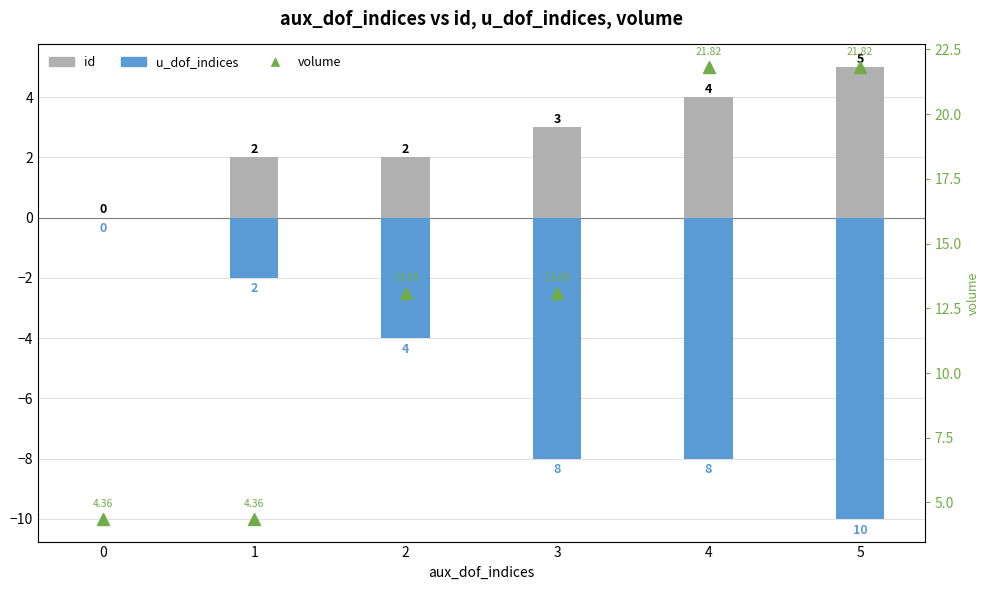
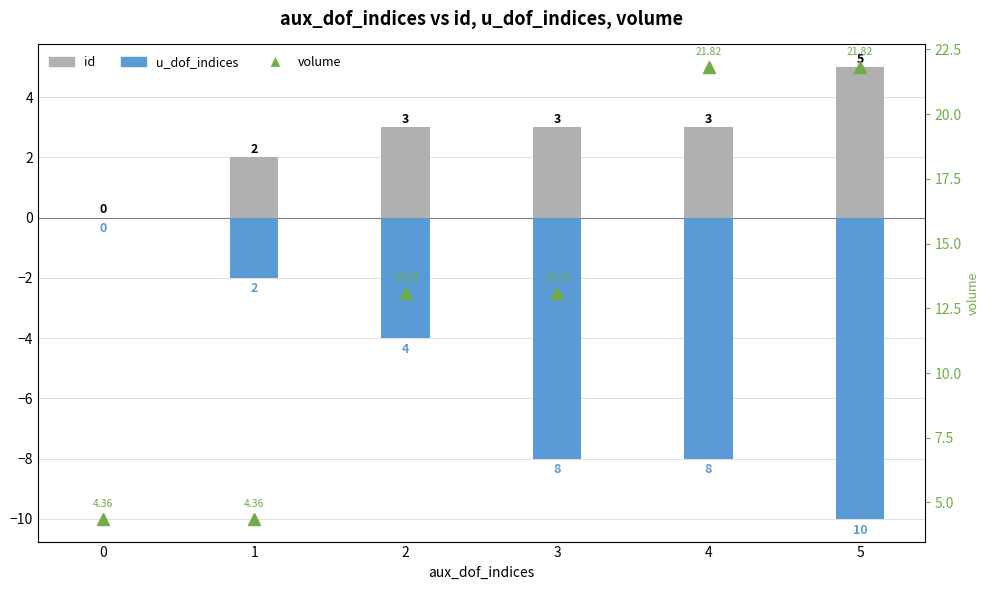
  {
    "id": {
      "0": 0,
      "1": 2,
-     "2": 2,
+     "2": 3,
      "3": 3,
-     "4": 4
+     "4": 3
    },
    "u_dof_indices": {
      "0": 0
    }
  }
